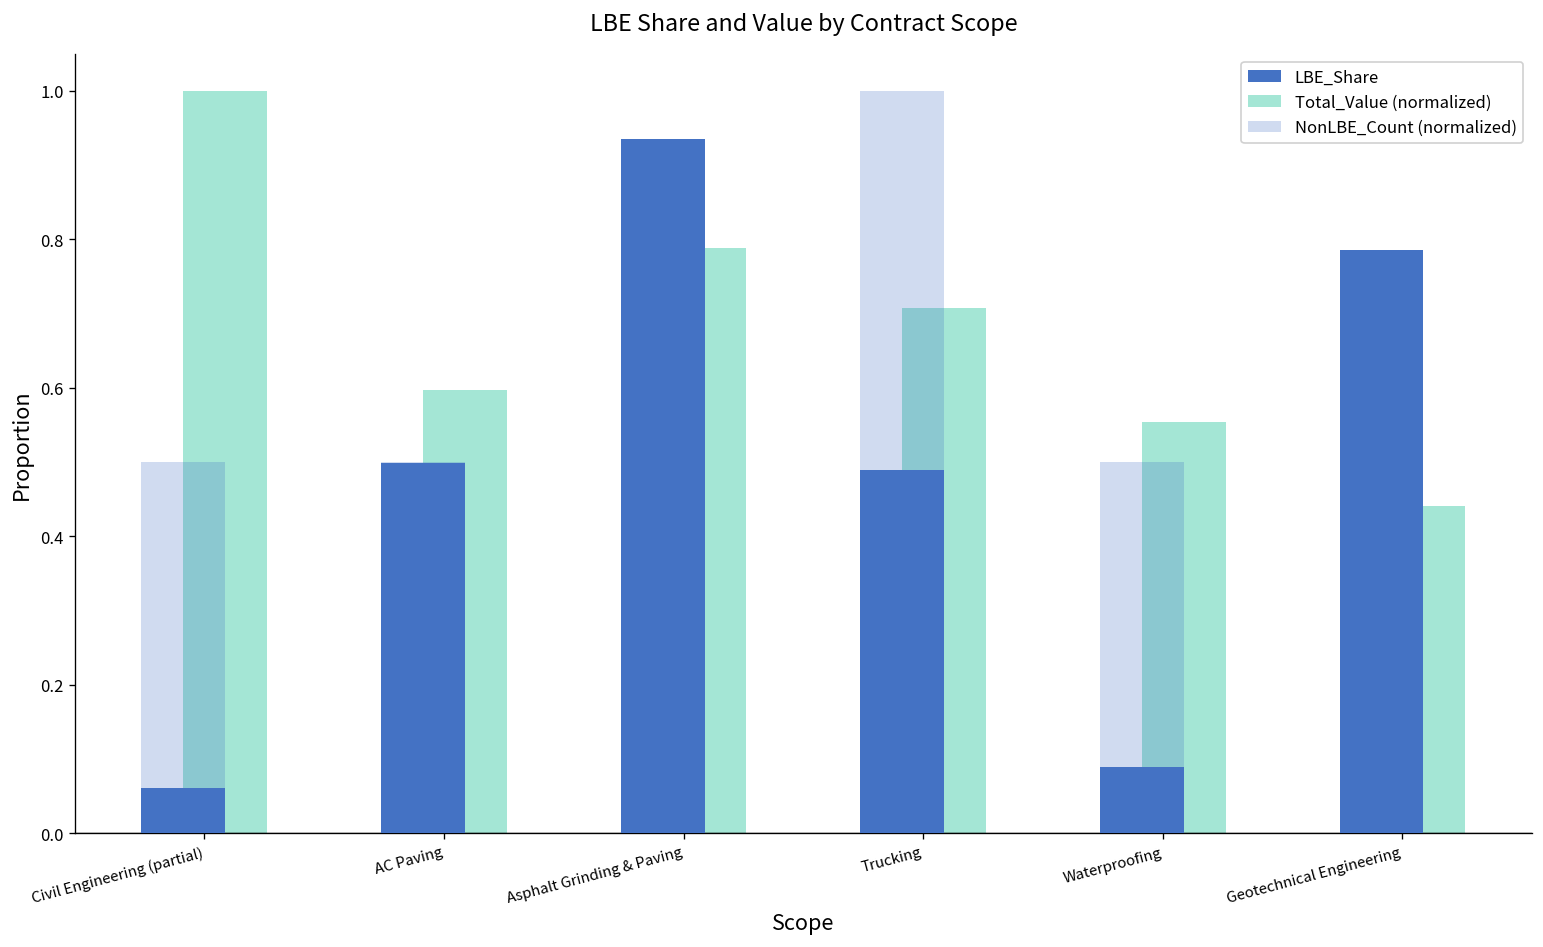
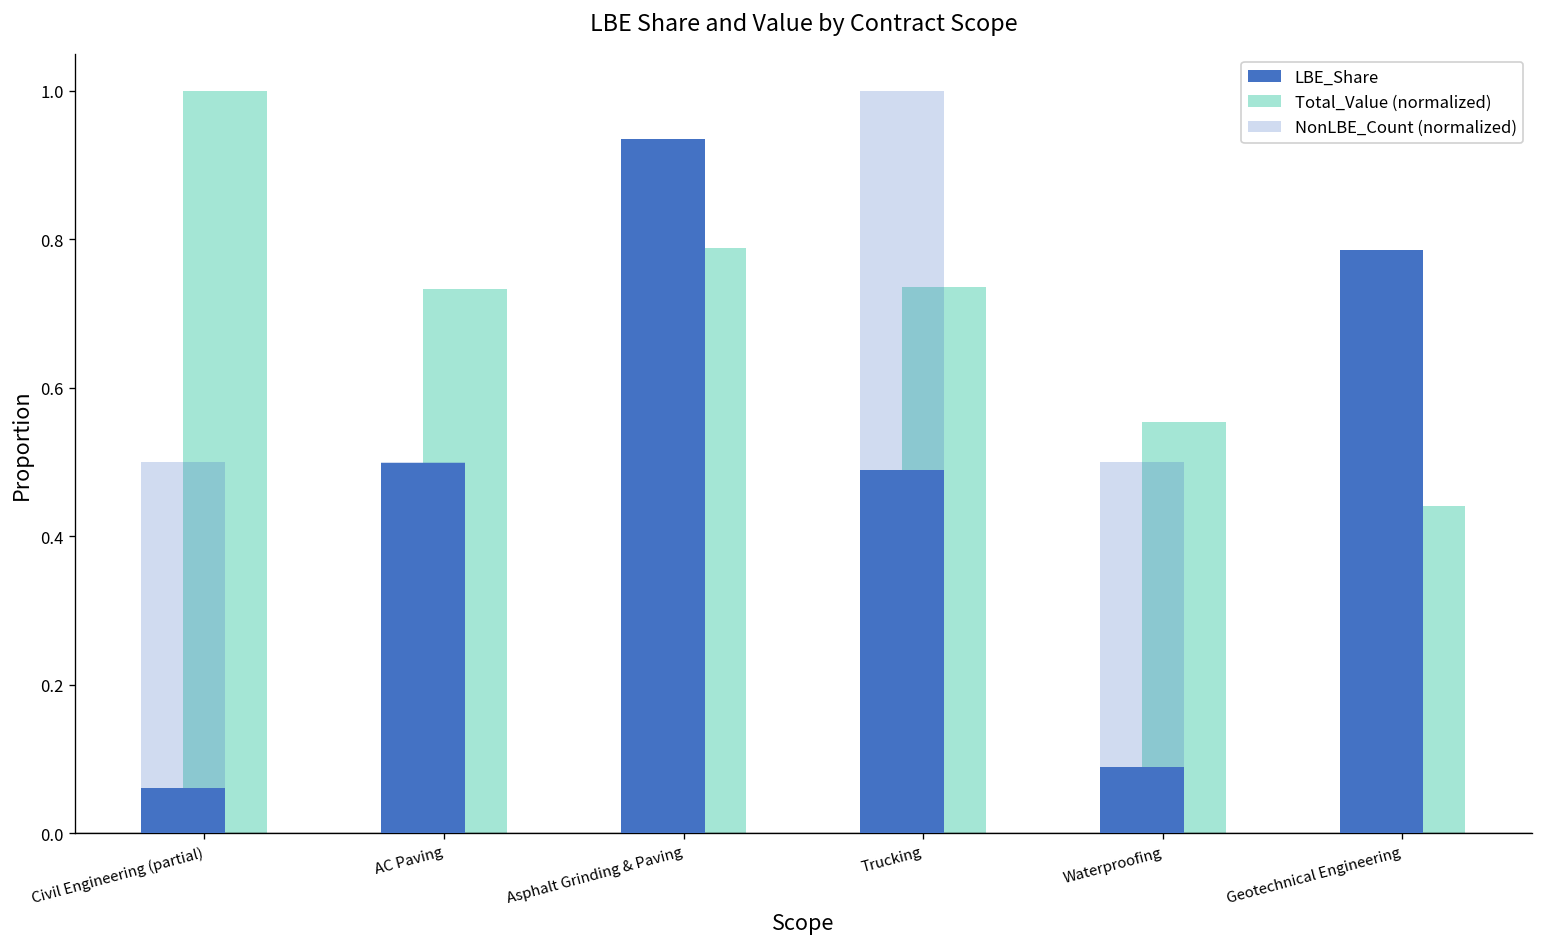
  {
    "Total_Value (normalized)": {
      "Civil Engineering (partial)": 1.00,
-     "AC Paving": 0.60,
+     "AC Paving": 0.73,
      "Asphalt Grinding & Paving": 0.79,
-     "Trucking": 0.71,
+     "Trucking": 0.74,
      "Waterproofing": 0.55,
      "Geotechnical Engineering": 0.44
    }
  }
